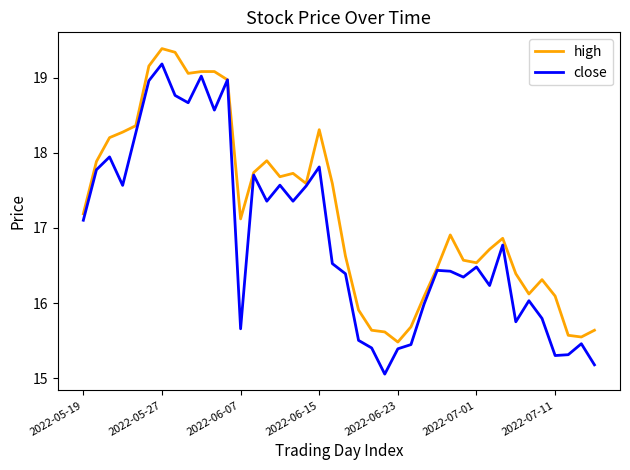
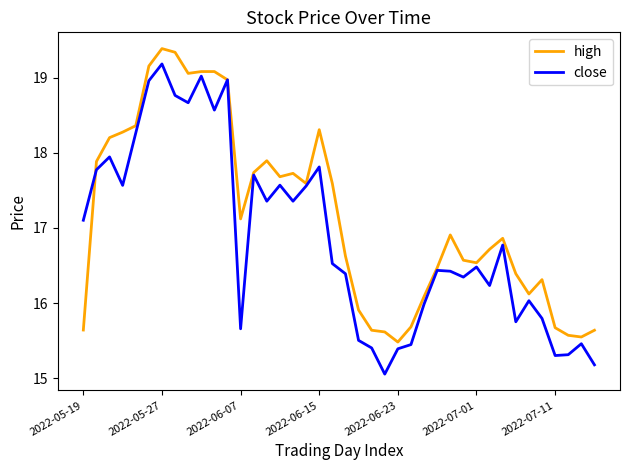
  {
    "high": {
-     "2022-05-19": 17.2,
+     "2022-05-19": 15.6,
      "2022-05-27": 19.4,
      "2022-06-07": 17.1,
      "2022-06-15": 18.3,
      "2022-06-23": 15.5,
      "2022-07-01": 16.5,
-     "2022-07-11": 16.1
+     "2022-07-11": 15.7
    },
    "close": {
      "2022-05-19": 17.1,
      "2022-05-27": 19.2,
      "2022-06-07": 15.7,
      "2022-06-15": 17.8,
      "2022-06-23": 15.4,
      "2022-07-01": 16.5,
      "2022-07-11": 15.3
    }
  }
